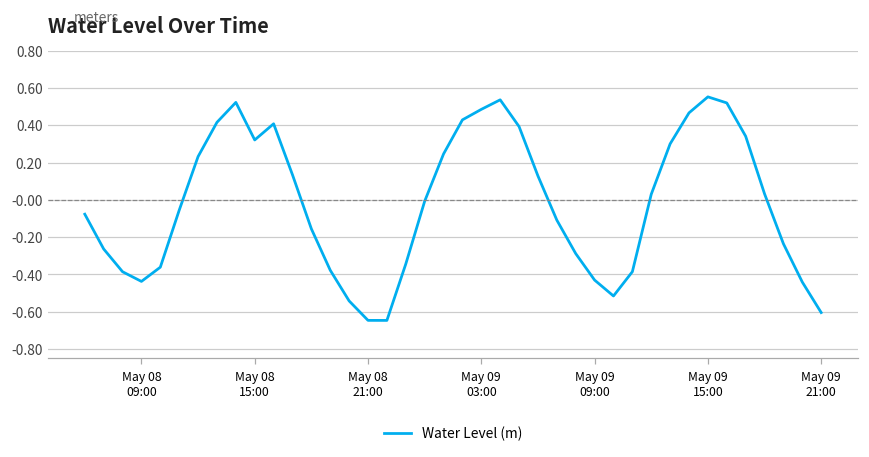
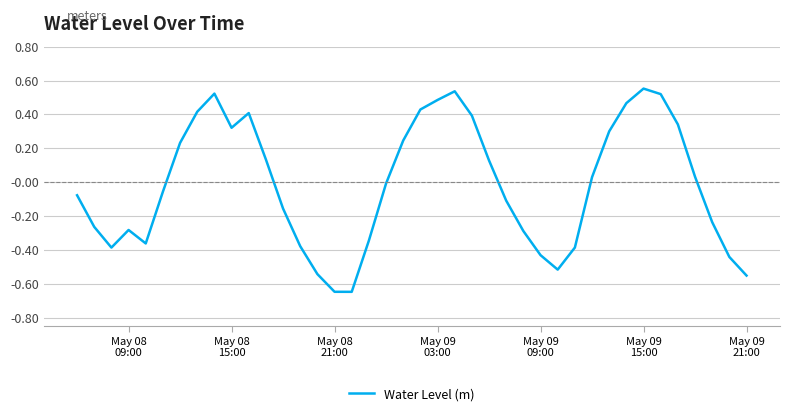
  {
-   "May 08 09:00": -0.44,
+   "May 08 09:00": -0.28,
    "May 08 15:00": 0.32,
    "May 08 21:00": -0.65,
    "May 09 03:00": 0.49,
    "May 09 09:00": -0.43,
    "May 09 15:00": 0.55,
-   "May 09 21:00": -0.60
+   "May 09 21:00": -0.55
  }
